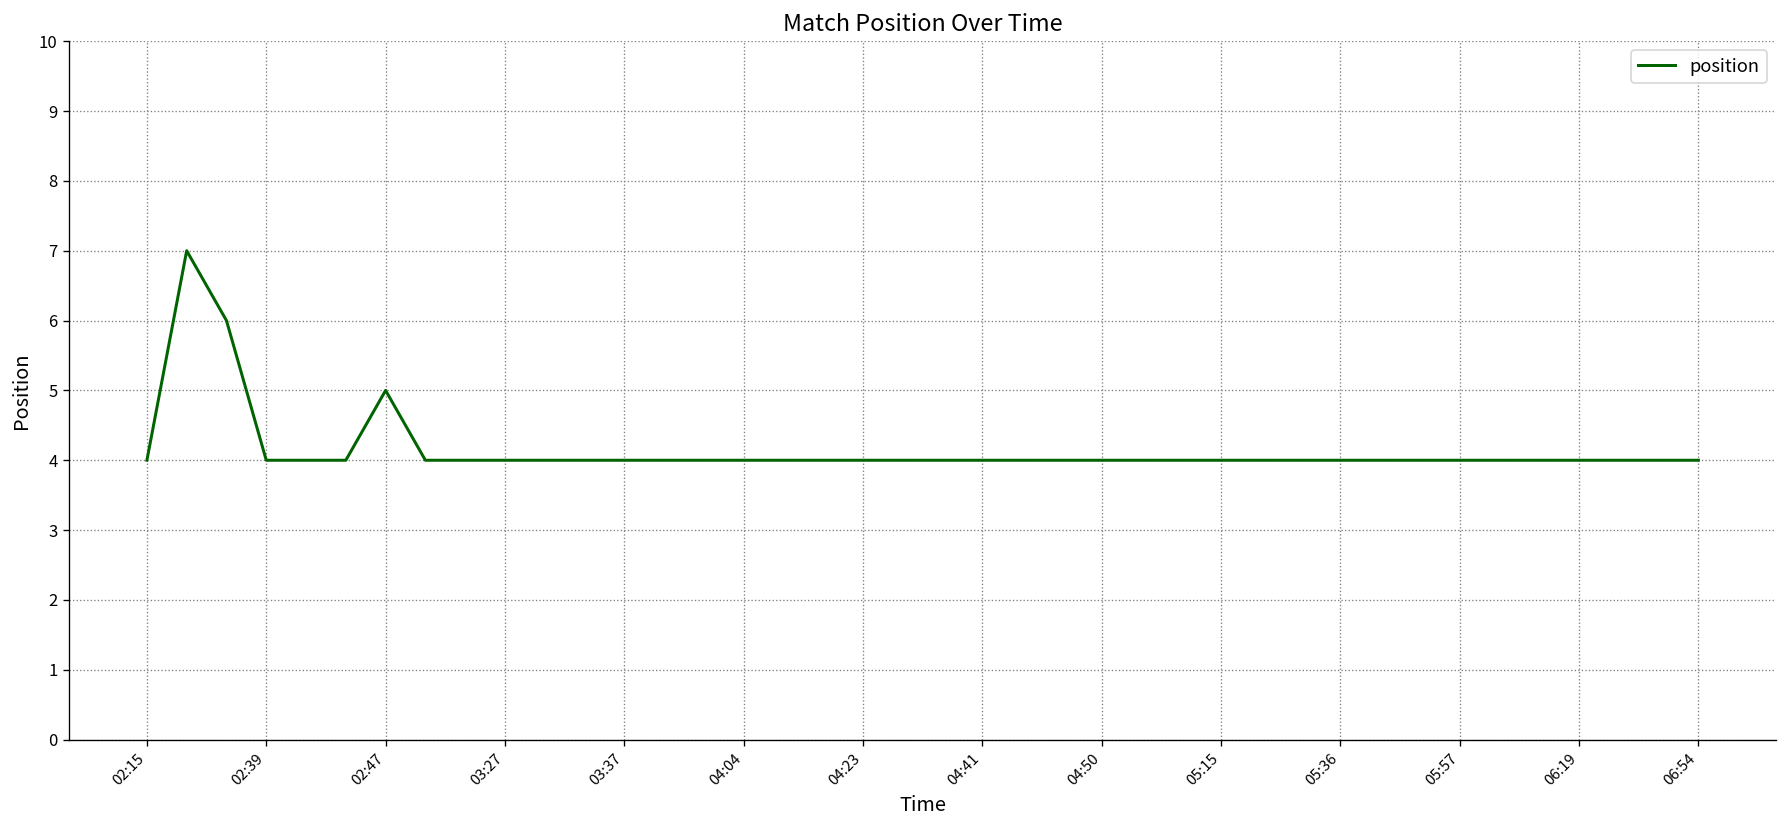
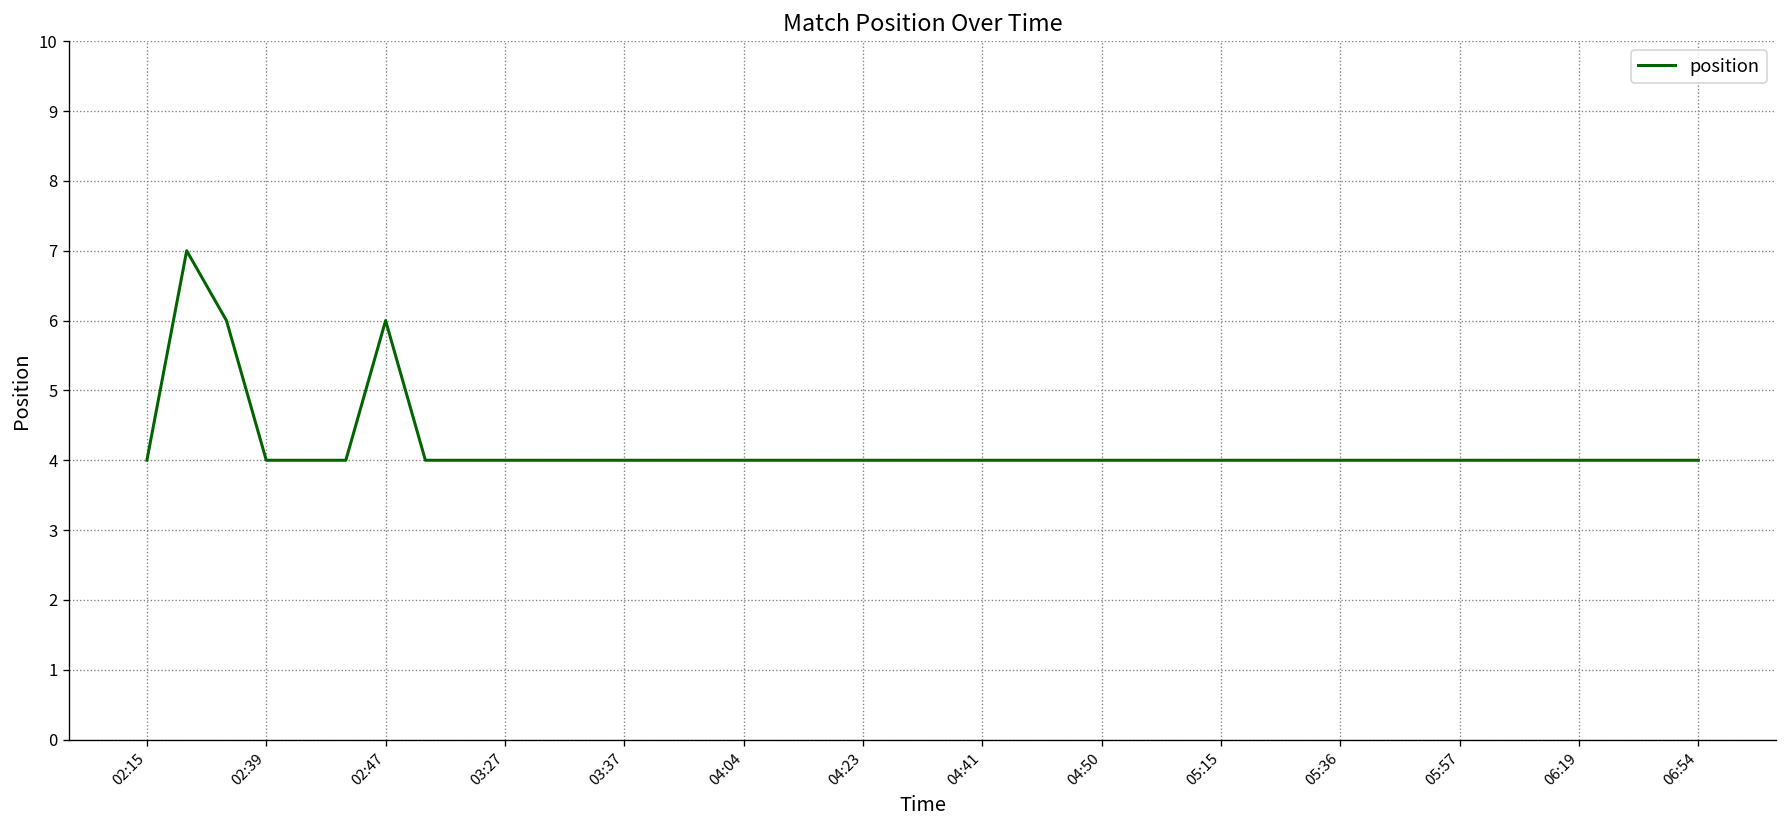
  {
    "02:15": 4,
    "02:39": 4,
-   "02:47": 5,
+   "02:47": 6,
    "03:27": 4,
    "03:37": 4,
    "04:04": 4,
    "04:23": 4,
    "04:41": 4,
    "04:50": 4,
    "05:15": 4,
    "05:36": 4,
    "05:57": 4,
    "06:19": 4,
    "06:54": 4
  }
